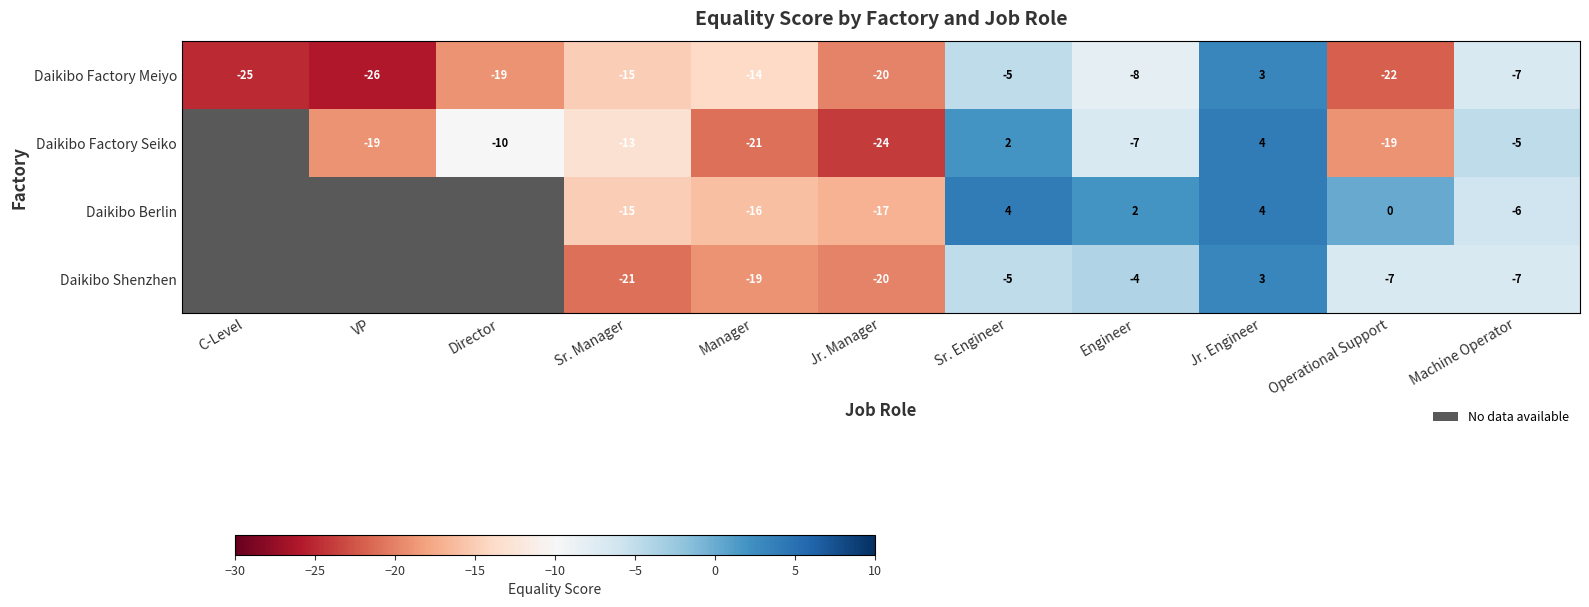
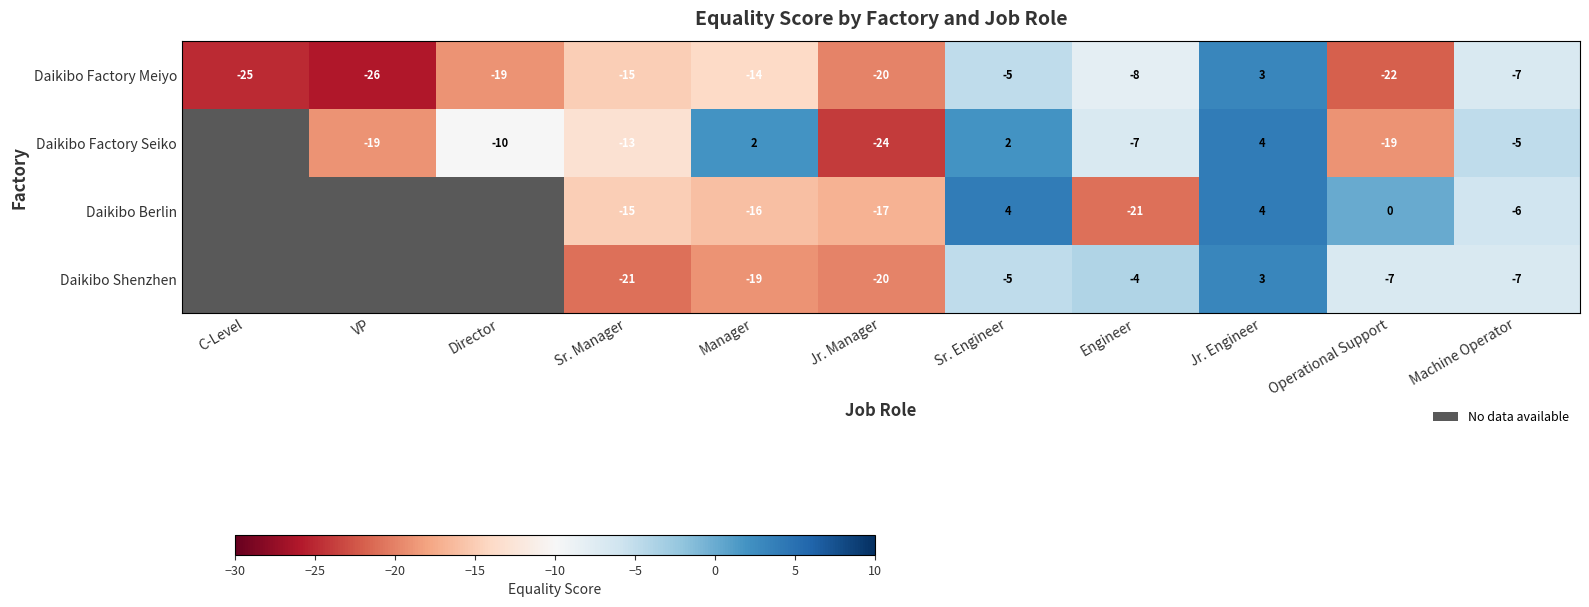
  {
    "Daikibo Factory Meiyo": {
      "C-Level": -25,
      "VP": -26,
      "Director": -19,
      "Sr. Manager": -15,
      "Manager": -14,
      "Jr. Manager": -20,
      "Sr. Engineer": -5,
      "Engineer": -8,
      "Jr. Engineer": 3,
      "Operational Support": -22,
      "Machine Operator": -7
    },
    "Daikibo Factory Seiko": {
      "VP": -19,
      "Director": -10,
-     "Manager": -21,
+     "Manager": 2,
      "Jr. Manager": -24,
      "Sr. Engineer": 2,
      "Engineer": -7,
      "Jr. Engineer": 4,
      "Operational Support": -19,
      "Machine Operator": -5
    },
    "Daikibo Berlin": {
      "Sr. Manager": -15,
      "Manager": -16,
      "Jr. Manager": -17,
      "Sr. Engineer": 4,
-     "Engineer": 2,
+     "Engineer": -21,
      "Jr. Engineer": 4,
      "Operational Support": 0,
      "Machine Operator": -6
    },
    "Daikibo Shenzhen": {
      "Sr. Manager": -21,
      "Manager": -19,
      "Jr. Manager": -20,
      "Sr. Engineer": -5,
      "Engineer": -4,
      "Jr. Engineer": 3,
      "Operational Support": -7,
      "Machine Operator": -7
    }
  }
